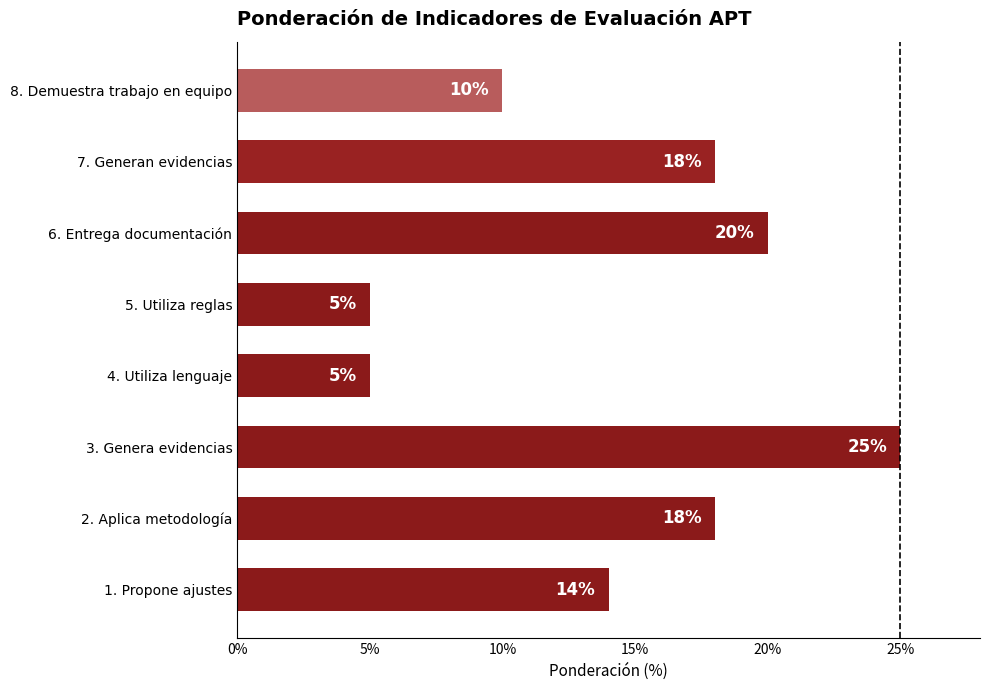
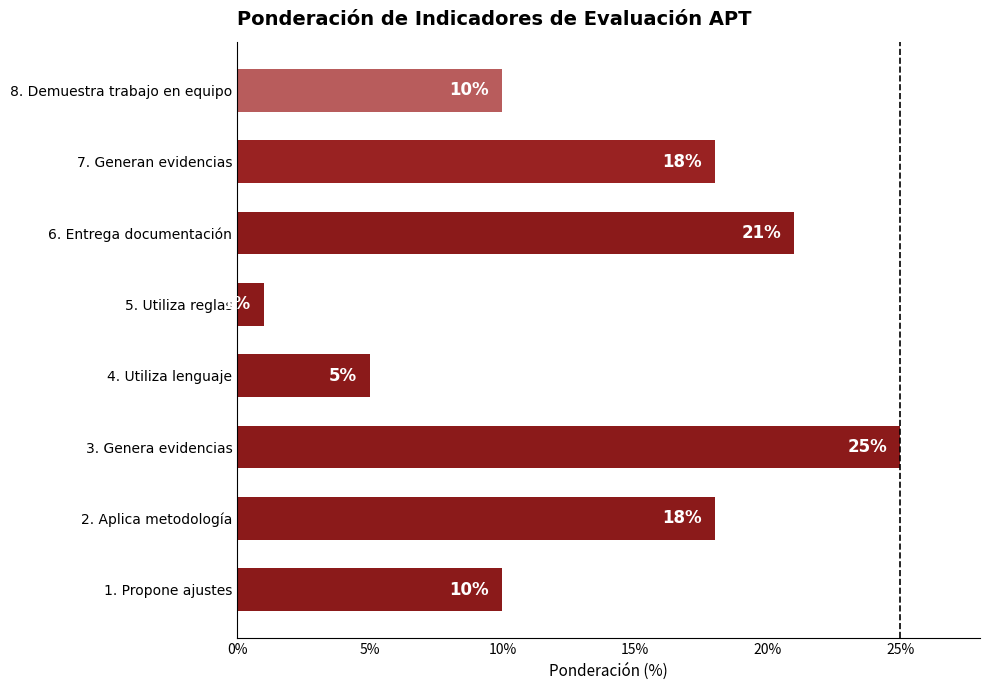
  {
    "8. Demuestra trabajo en equipo": "10%",
    "7. Generan evidencias": "18%",
-   "6. Entrega documentación": "20%",
-   "5. Utiliza reglas": "5%",
+   "6. Entrega documentación": "21%",
+   "5. Utiliza reglas": "1%",
    "4. Utiliza lenguaje": "5%",
    "3. Genera evidencias": "25%",
    "2. Aplica metodología": "18%",
-   "1. Propone ajustes": "14%"
+   "1. Propone ajustes": "10%"
  }
